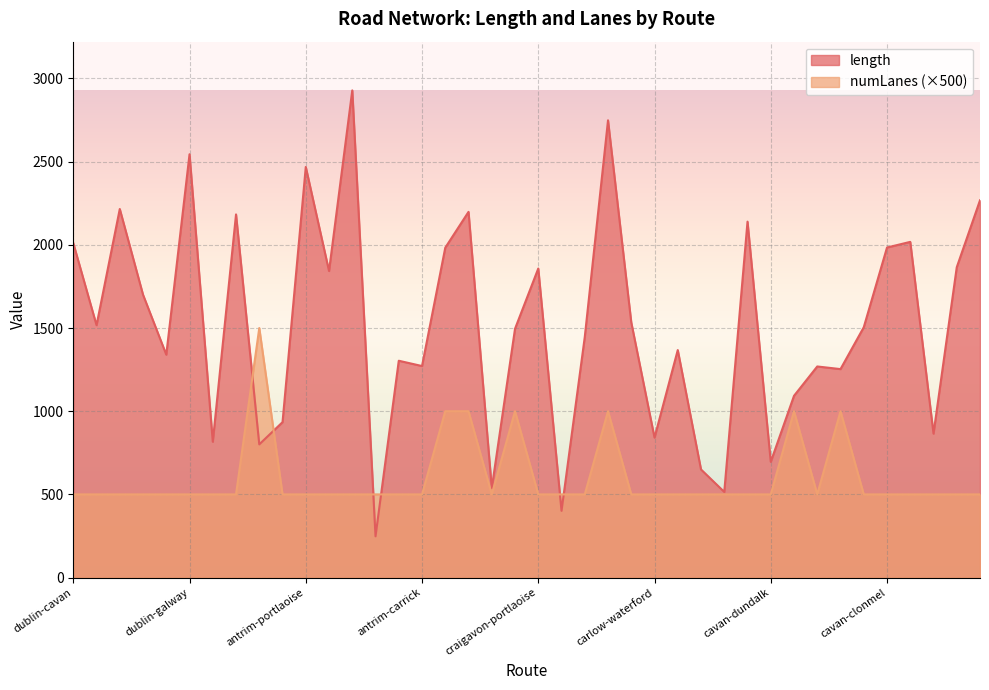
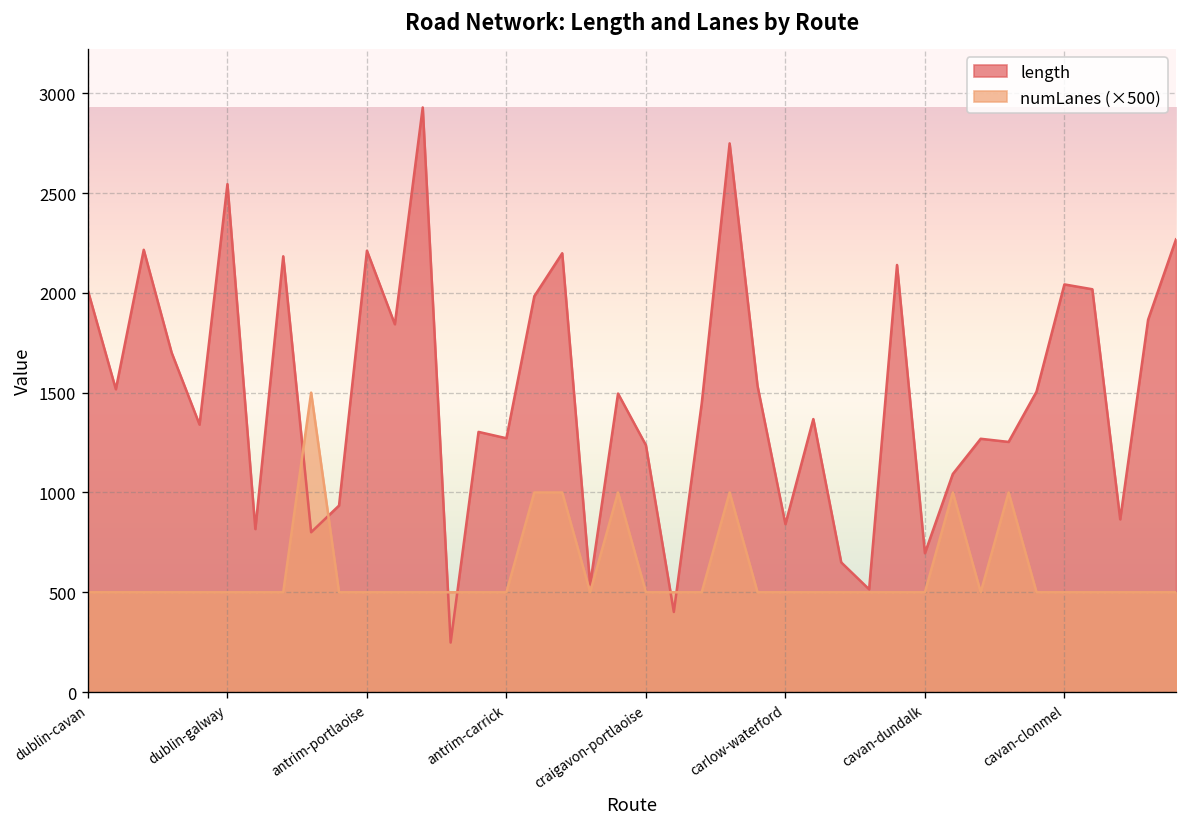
  {
    "length": {
      "dublin-cavan": 2010,
      "dublin-galway": 2540,
-     "antrim-portlaoise": 2470,
+     "antrim-portlaoise": 2210,
      "antrim-carrick": 1270,
-     "craigavon-portlaoise": 1860,
+     "craigavon-portlaoise": 1240,
      "carlow-waterford": 840,
      "cavan-dundalk": 700,
-     "cavan-clonmel": 1980
+     "cavan-clonmel": 2040
    },
    "numLanes (×500)": {
      "dublin-cavan": 500,
      "dublin-galway": 500,
      "antrim-portlaoise": 500,
      "antrim-carrick": 500,
      "craigavon-portlaoise": 500,
      "carlow-waterford": 500,
      "cavan-dundalk": 500,
      "cavan-clonmel": 500
    }
  }
